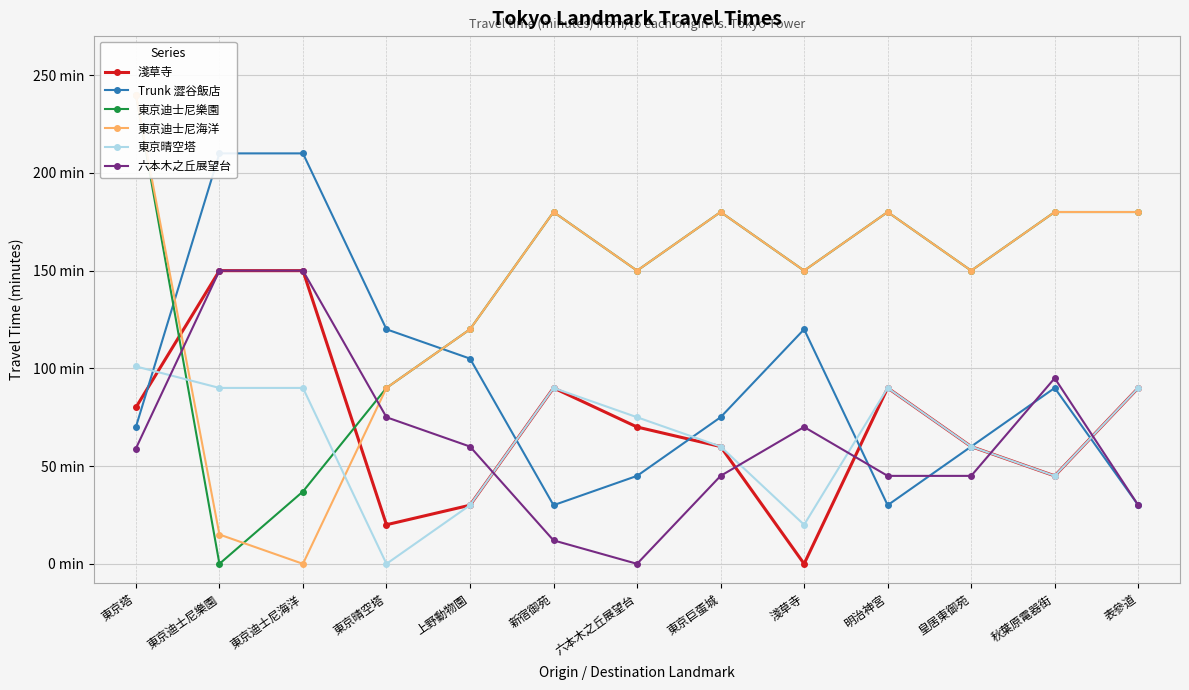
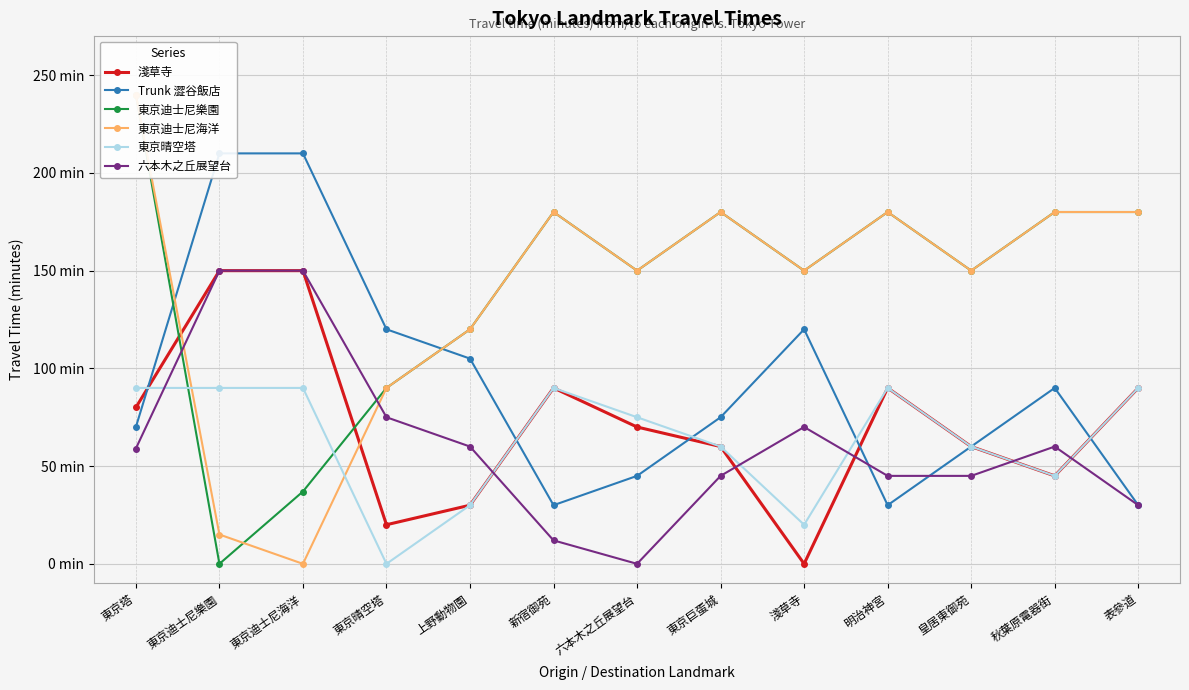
  {
    "淺草寺": {
      "東京塔": "80 min",
      "東京晴空塔": "20 min",
      "六本木之丘展望台": "70 min",
      "淺草寺": "0 min"
    },
    "Trunk 澀谷飯店": {
      "東京塔": "70 min",
      "東京迪士尼海洋": "210 min",
      "東京晴空塔": "120 min",
      "上野動物園": "105 min",
      "新宿御苑": "30 min",
      "六本木之丘展望台": "45 min",
      "東京巨蛋城": "75 min",
      "淺草寺": "120 min",
      "明治神宮": "30 min",
      "秋葉原電器街": "90 min"
    },
    "東京迪士尼樂園": {
      "東京迪士尼樂園": "0 min",
      "東京迪士尼海洋": "37 min"
    },
    "東京迪士尼海洋": {
      "東京迪士尼樂園": "15 min",
      "東京迪士尼海洋": "0 min"
    },
    "東京晴空塔": {
-     "東京塔": "101 min",
+     "東京塔": "90 min",
      "東京迪士尼樂園": "90 min",
      "東京迪士尼海洋": "90 min",
      "東京晴空塔": "0 min",
      "六本木之丘展望台": "75 min",
      "淺草寺": "20 min"
    },
    "六本木之丘展望台": {
      "東京塔": "59 min",
      "東京晴空塔": "75 min",
      "上野動物園": "60 min",
      "新宿御苑": "12 min",
      "六本木之丘展望台": "0 min",
      "東京巨蛋城": "45 min",
      "淺草寺": "70 min",
      "明治神宮": "45 min",
      "皇居東御苑": "45 min",
-     "秋葉原電器街": "95 min"
+     "秋葉原電器街": "60 min"
    }
  }
